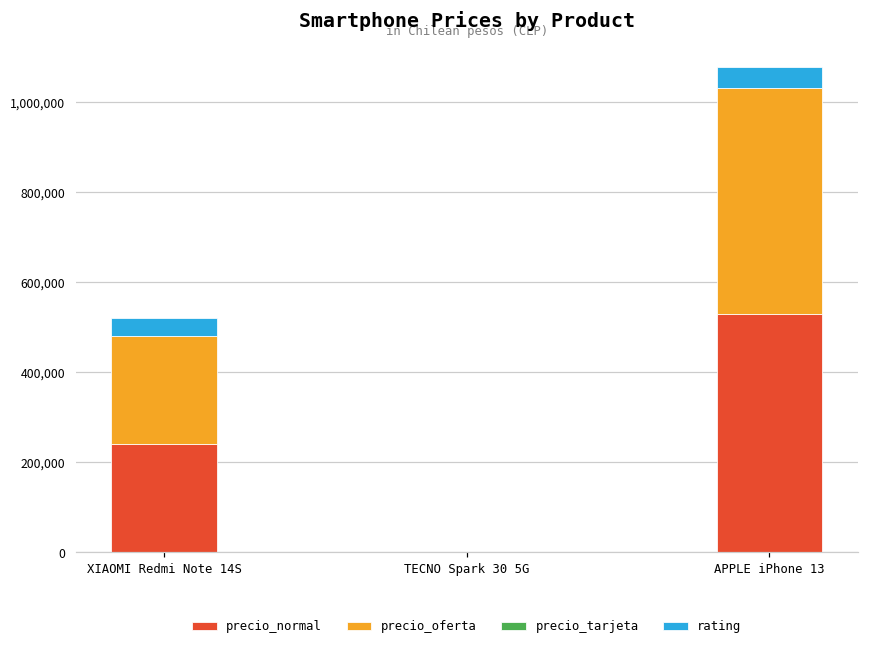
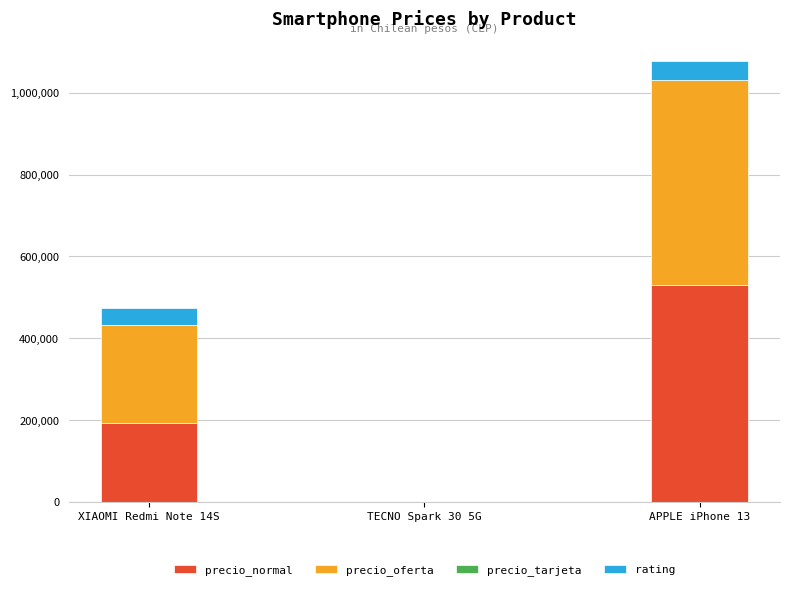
  {
    "precio_normal": {
-     "XIAOMI Redmi Note 14S": "240,000",
+     "XIAOMI Redmi Note 14S": "190,000",
      "TECNO Spark 30 5G": "0",
      "APPLE iPhone 13": "530,000"
    },
    "precio_tarjeta": {
      "TECNO Spark 30 5G": "0"
    },
    "rating": {
      "XIAOMI Redmi Note 14S": "40,000",
      "TECNO Spark 30 5G": "0",
      "APPLE iPhone 13": "50,000"
    }
  }
